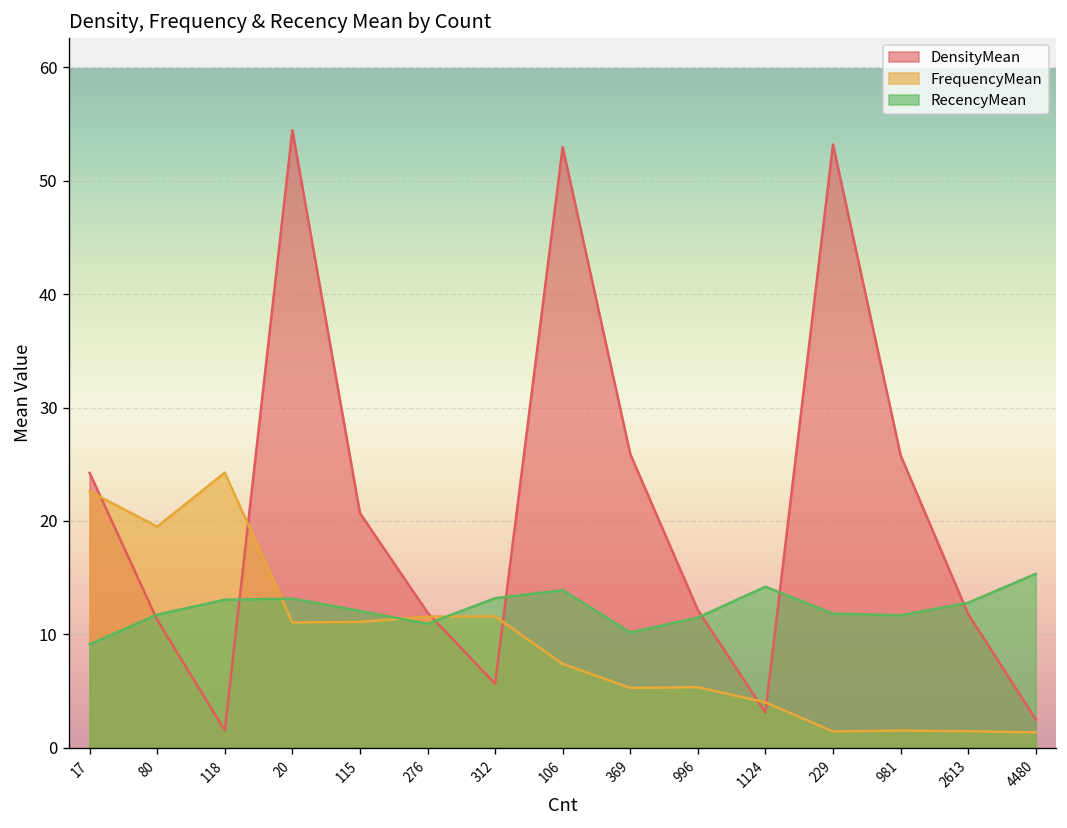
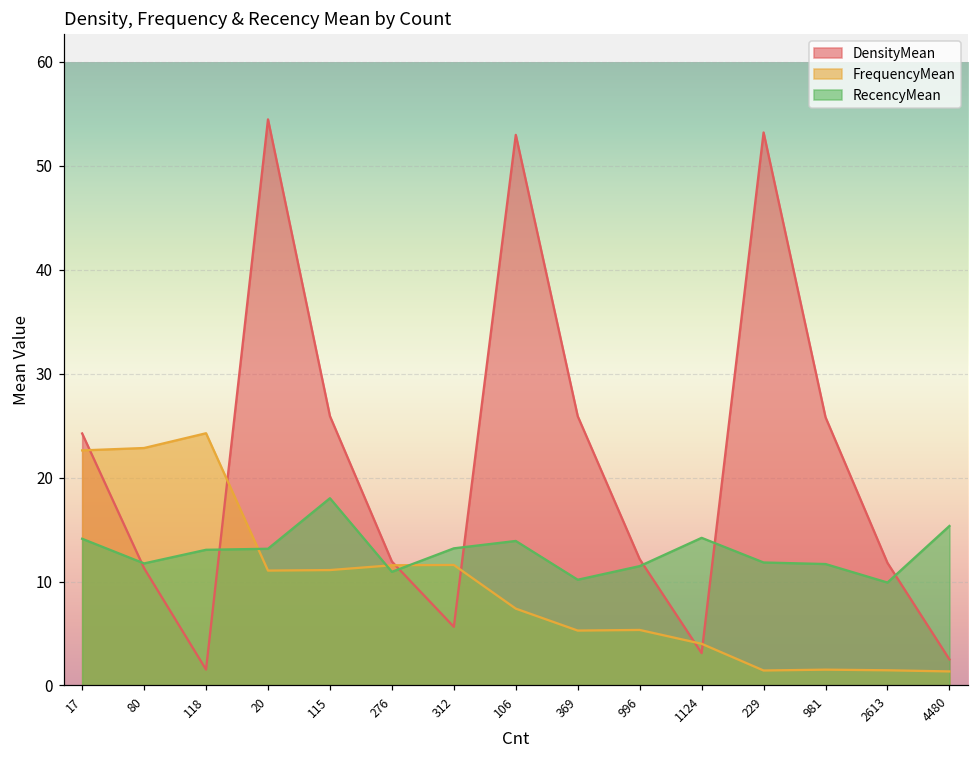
  {
    "DensityMean": {
      "17": 24,
      "80": 11,
      "118": 2,
      "20": 54,
-     "115": 21,
+     "115": 26,
      "276": 12,
      "312": 6,
      "106": 53,
      "369": 26,
      "996": 12,
      "1124": 3,
      "229": 53,
      "981": 26,
      "2613": 12,
      "4480": 3
    },
    "FrequencyMean": {
      "17": 23,
-     "80": 20,
+     "80": 23,
      "118": 24,
      "20": 11,
      "115": 11,
      "276": 12,
      "312": 12,
      "106": 7,
      "369": 5,
      "996": 5,
      "1124": 4,
      "229": 1,
      "981": 2,
      "2613": 1,
      "4480": 1
    },
    "RecencyMean": {
-     "17": 9,
+     "17": 14,
      "80": 12,
      "118": 13,
      "20": 13,
-     "115": 12,
+     "115": 18,
      "276": 11,
      "312": 13,
      "106": 14,
      "369": 10,
      "996": 11,
      "1124": 14,
      "229": 12,
      "981": 12,
-     "2613": 13,
+     "2613": 10,
      "4480": 15
    }
  }
